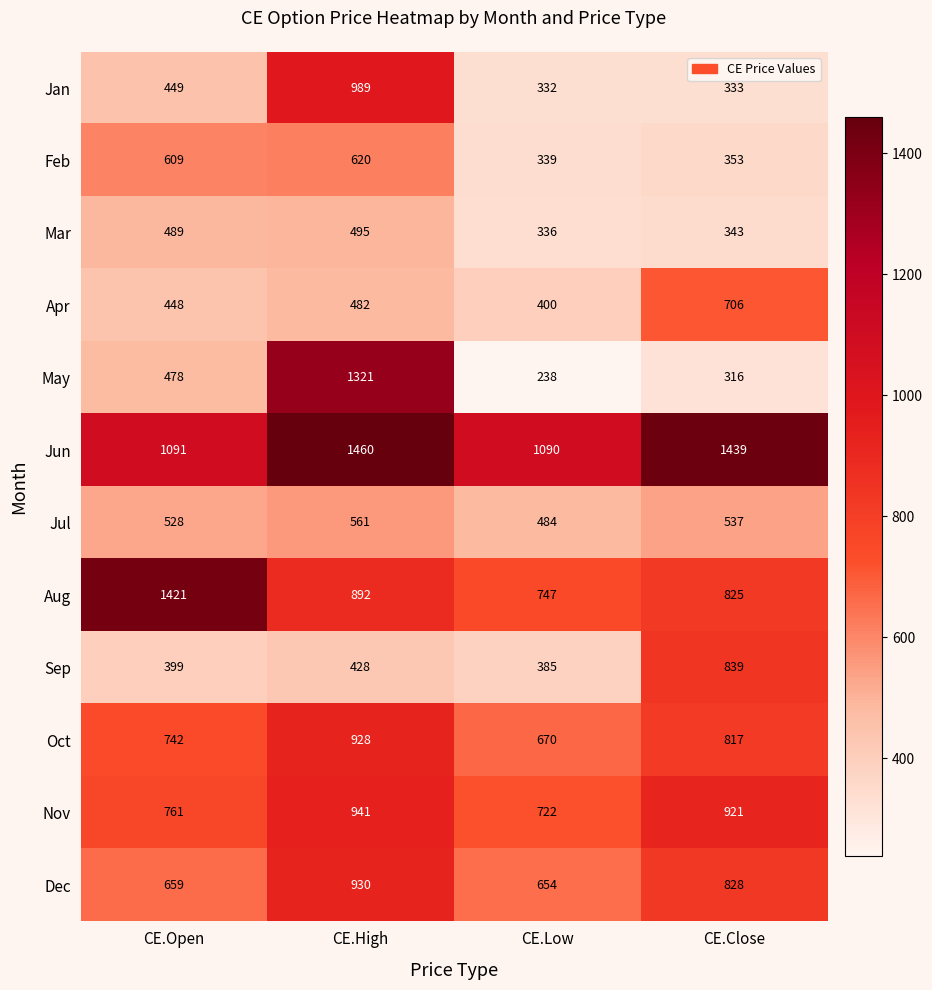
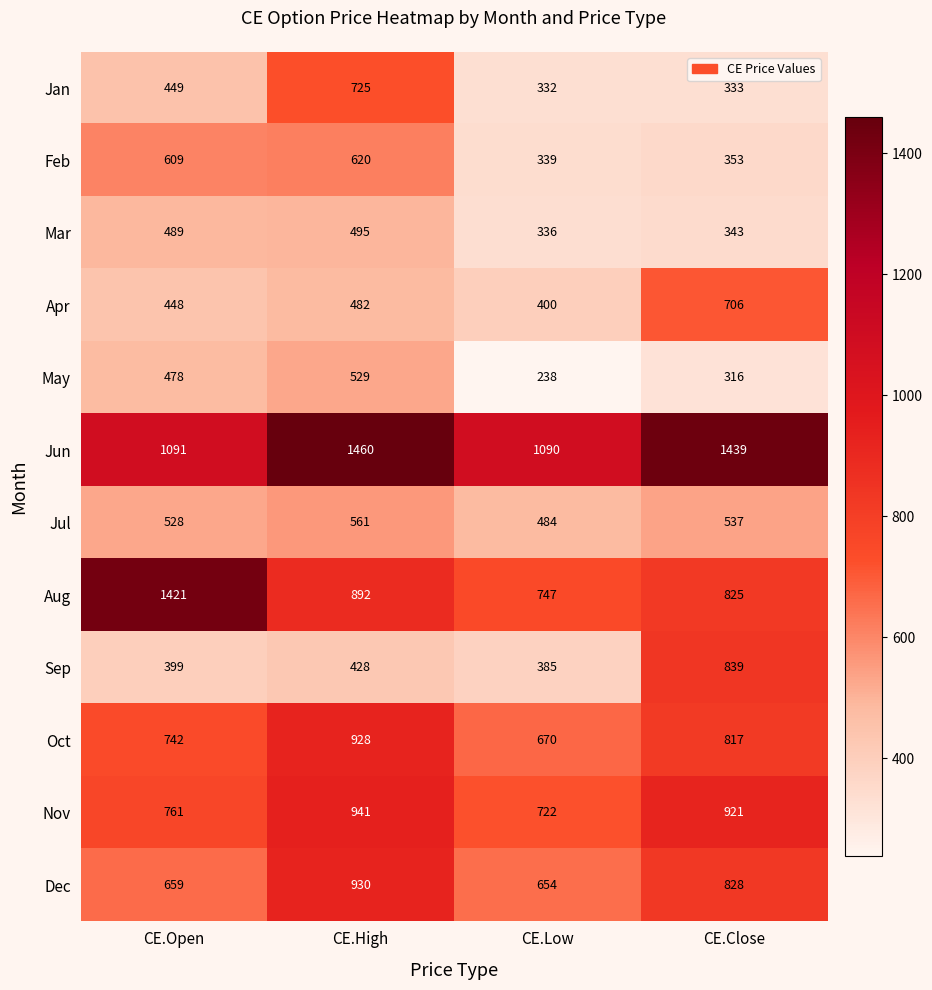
  {
    "Jan": {
      "CE.Open": 449,
-     "CE.High": 989,
+     "CE.High": 725,
      "CE.Low": 332,
      "CE.Close": 333
    },
    "Feb": {
      "CE.Open": 609,
      "CE.High": 620,
      "CE.Low": 339,
      "CE.Close": 353
    },
    "Mar": {
      "CE.Open": 489,
      "CE.High": 495,
      "CE.Low": 336,
      "CE.Close": 343
    },
    "Apr": {
      "CE.Open": 448,
      "CE.High": 482,
      "CE.Low": 400,
      "CE.Close": 706
    },
    "May": {
      "CE.Open": 478,
-     "CE.High": 1321,
+     "CE.High": 529,
      "CE.Low": 238,
      "CE.Close": 316
    },
    "Jun": {
      "CE.Open": 1091,
      "CE.High": 1460,
      "CE.Low": 1090,
      "CE.Close": 1439
    },
    "Jul": {
      "CE.Open": 528,
      "CE.High": 561,
      "CE.Low": 484,
      "CE.Close": 537
    },
    "Aug": {
      "CE.Open": 1421,
      "CE.High": 892,
      "CE.Low": 747,
      "CE.Close": 825
    },
    "Sep": {
      "CE.Open": 399,
      "CE.High": 428,
      "CE.Low": 385,
      "CE.Close": 839
    },
    "Oct": {
      "CE.Open": 742,
      "CE.High": 928,
      "CE.Low": 670,
      "CE.Close": 817
    },
    "Nov": {
      "CE.Open": 761,
      "CE.High": 941,
      "CE.Low": 722,
      "CE.Close": 921
    },
    "Dec": {
      "CE.Open": 659,
      "CE.High": 930,
      "CE.Low": 654,
      "CE.Close": 828
    }
  }
